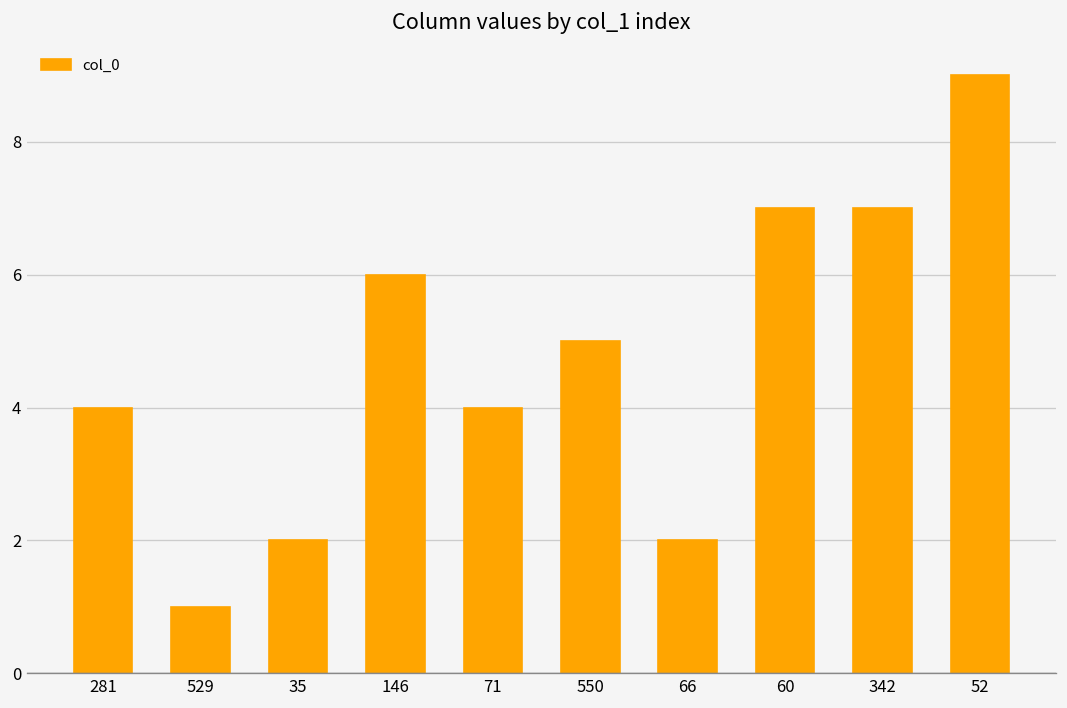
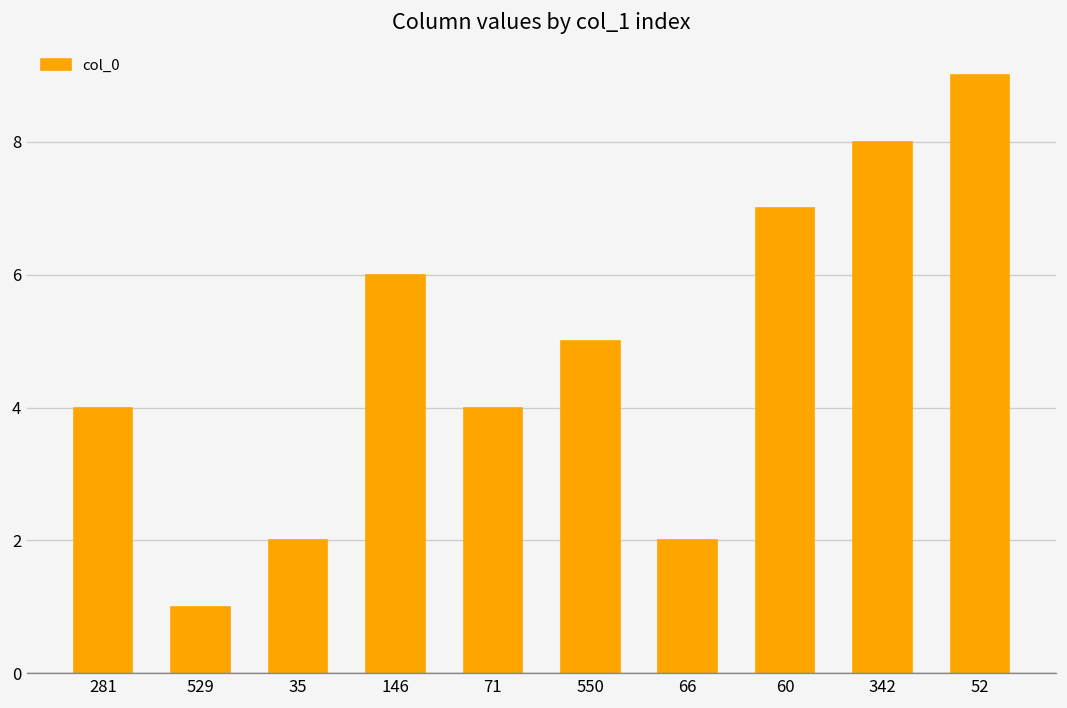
  {
    "281": 4,
    "529": 1,
    "35": 2,
    "146": 6,
    "71": 4,
    "550": 5,
    "66": 2,
    "60": 7,
-   "342": 7,
+   "342": 8,
    "52": 9
  }
